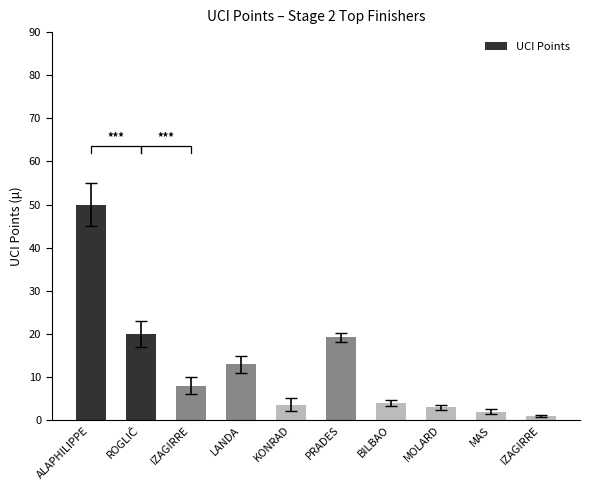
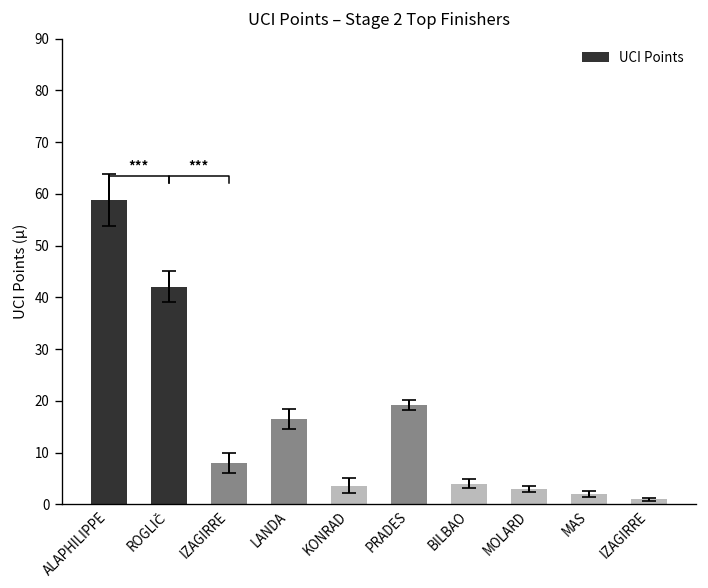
  {
    "UCI Points": {
-     "ALAPHILIPPE": 50,
-     "ROGLIČ": 20,
-     "LANDA": 13,
+     "ALAPHILIPPE": 59,
+     "ROGLIČ": 42,
+     "LANDA": 17,
      "KONRAD": 4,
      "PRADES": 19,
      "BILBAO": 4,
      "MOLARD": 3,
      "MAS": 2
    }
  }
